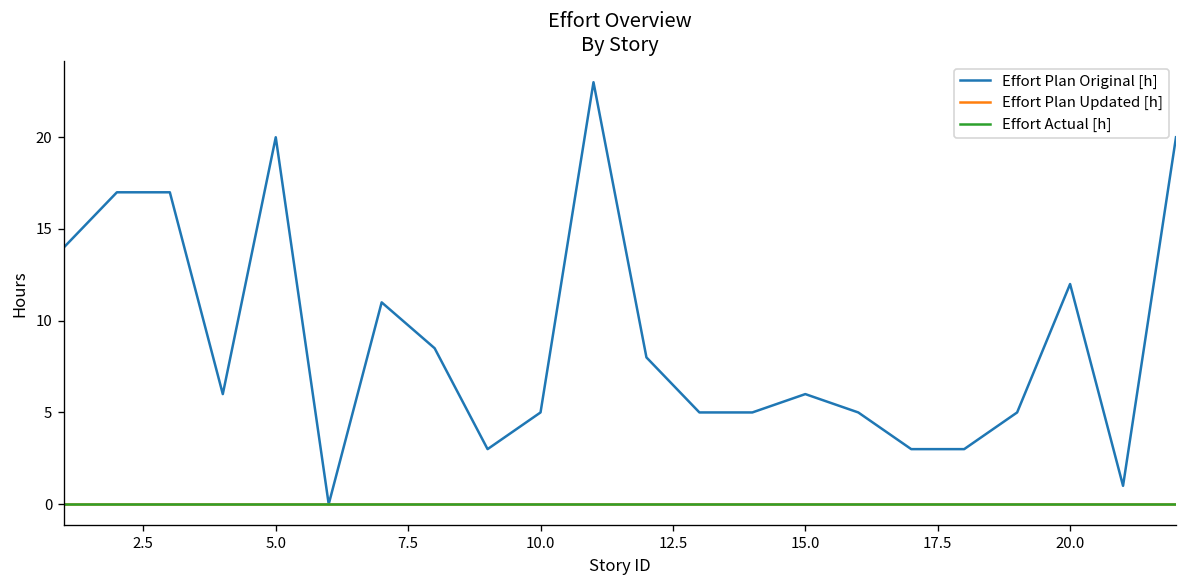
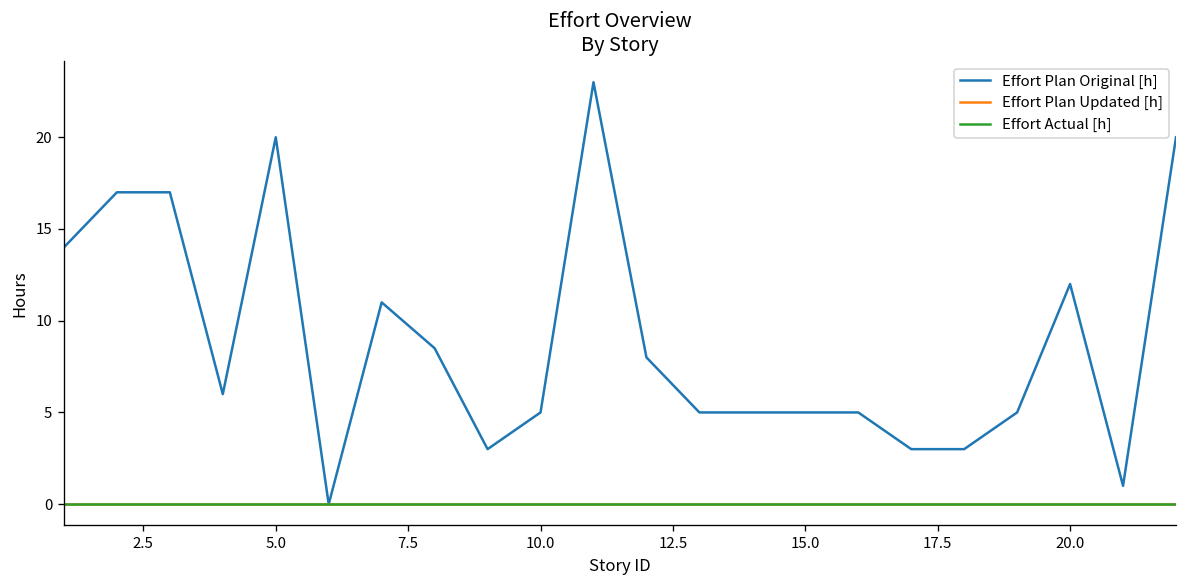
  {
    "Effort Plan Original [h]": {
      "5.0": 20,
      "10.0": 5,
-     "15.0": 6,
+     "15.0": 5,
      "20.0": 12
    },
    "Effort Actual [h]": {
      "5.0": 0,
      "10.0": 0,
      "15.0": 0,
      "20.0": 0
    }
  }
